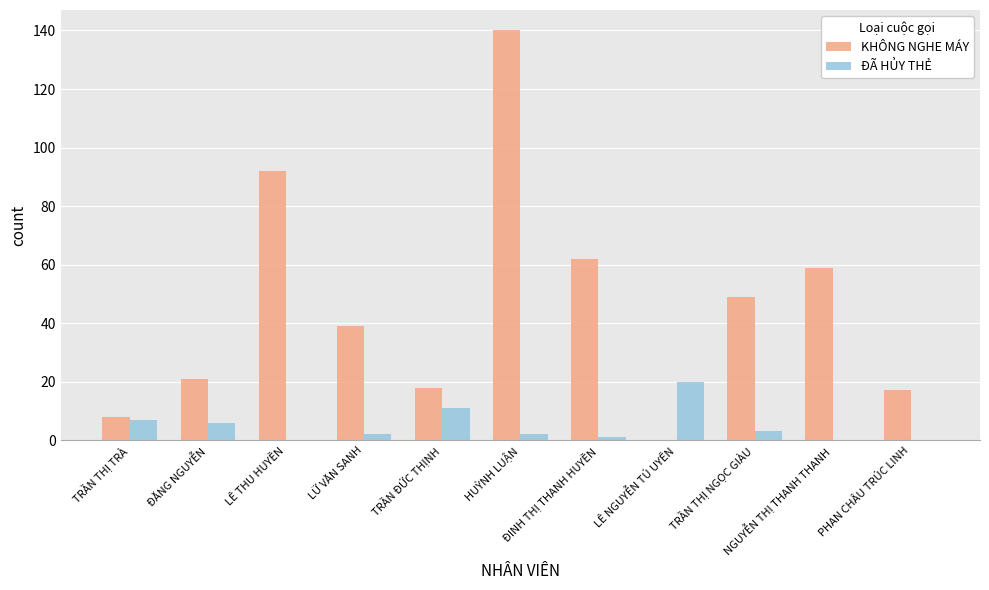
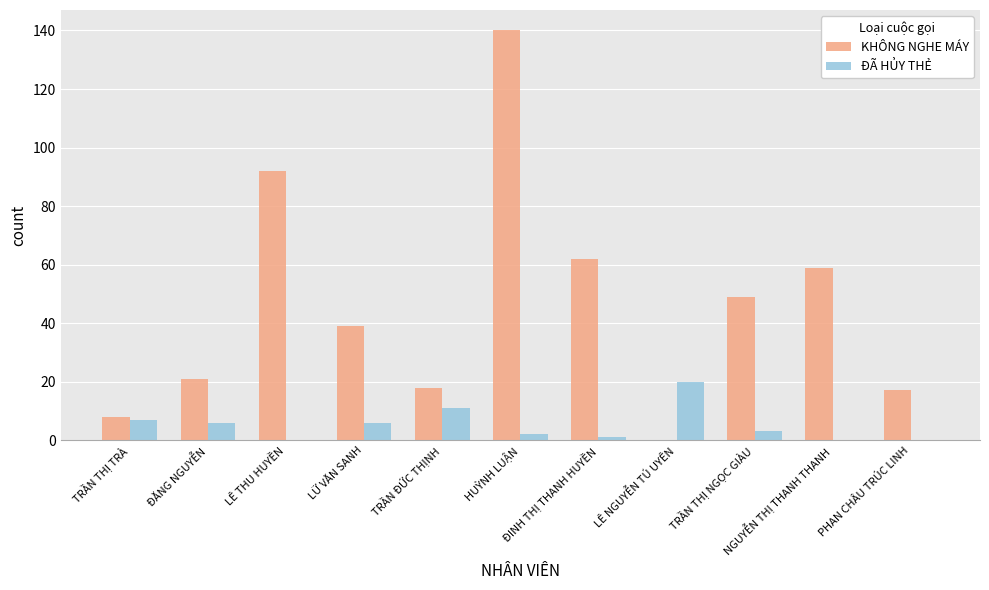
  {
    "KHÔNG NGHE MÁY": {
      "TRẦN THỊ TRÀ": 8,
      "ĐĂNG NGUYỄN": 21,
      "LÊ THU HUYỀN": 92,
      "LỮ VĂN SANH": 39,
      "TRẦN ĐỨC THỊNH": 18,
      "HUỲNH LUẬN": 140,
      "ĐINH THỊ THANH HUYỀN": 62,
      "LÊ NGUYỄN TÚ UYÊN": 0,
      "TRẦN THỊ NGỌC GIÀU": 49,
      "NGUYỄN THỊ THANH THANH": 59,
      "PHAN CHÂU TRÚC LINH": 17
    },
    "ĐÃ HỦY THẺ": {
      "TRẦN THỊ TRÀ": 7,
      "ĐĂNG NGUYỄN": 6,
      "LÊ THU HUYỀN": 0,
-     "LỮ VĂN SANH": 2,
+     "LỮ VĂN SANH": 6,
      "TRẦN ĐỨC THỊNH": 11,
      "HUỲNH LUẬN": 2,
      "ĐINH THỊ THANH HUYỀN": 1,
      "LÊ NGUYỄN TÚ UYÊN": 20,
      "TRẦN THỊ NGỌC GIÀU": 3,
      "NGUYỄN THỊ THANH THANH": 0,
      "PHAN CHÂU TRÚC LINH": 0
    }
  }
